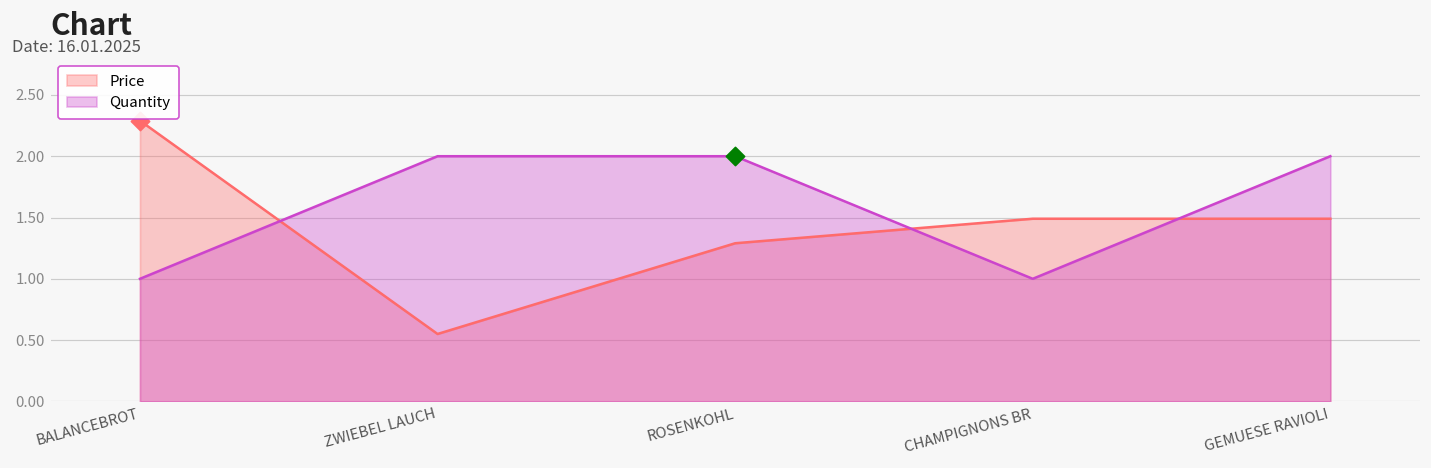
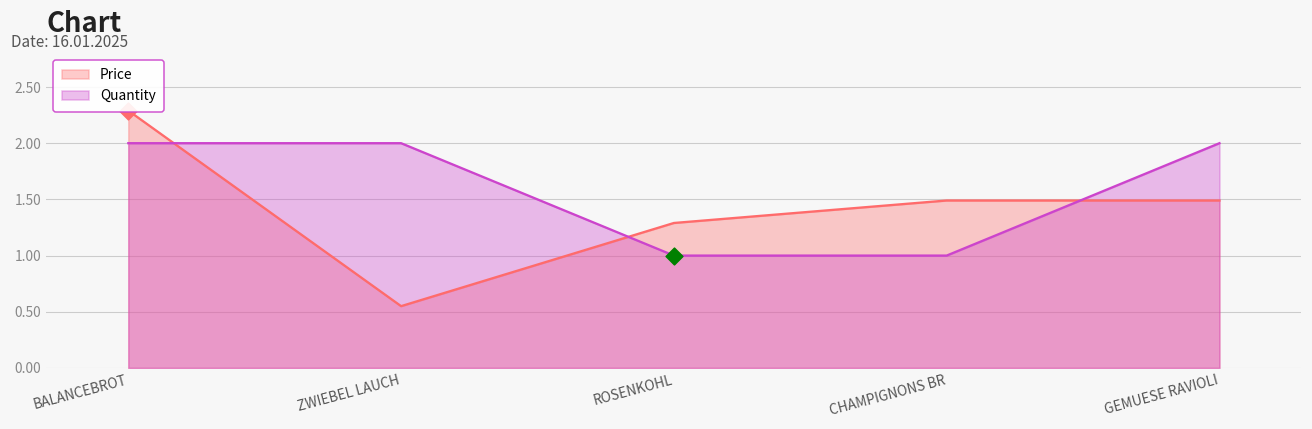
  {
    "Quantity": {
-     "BALANCEBROT": 1,
+     "BALANCEBROT": 2,
      "ZWIEBEL LAUCH": 2,
-     "ROSENKOHL": 2,
+     "ROSENKOHL": 1,
      "CHAMPIGNONS BR": 1,
      "GEMUESE RAVIOLI": 2
    }
  }
